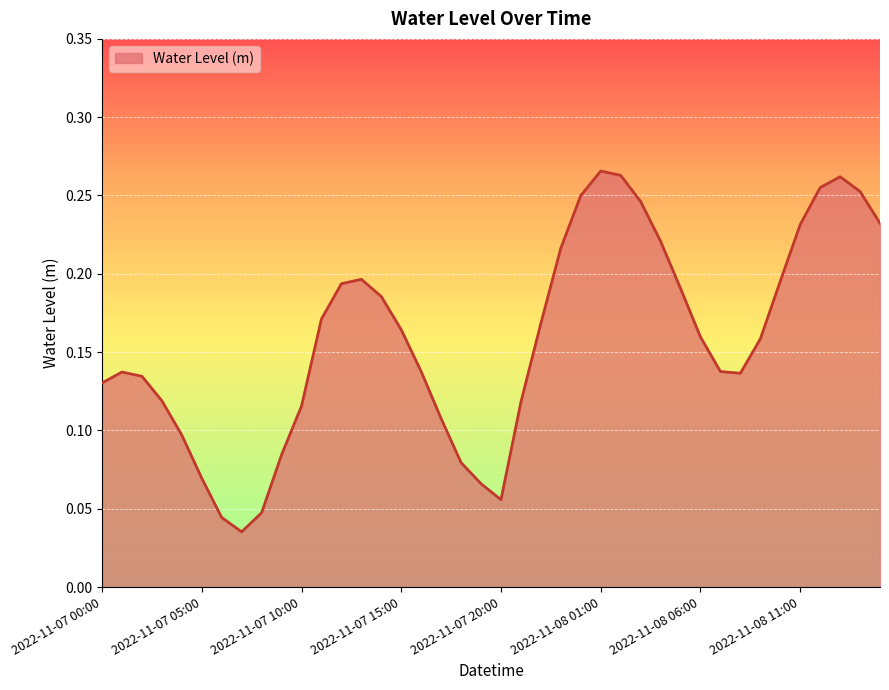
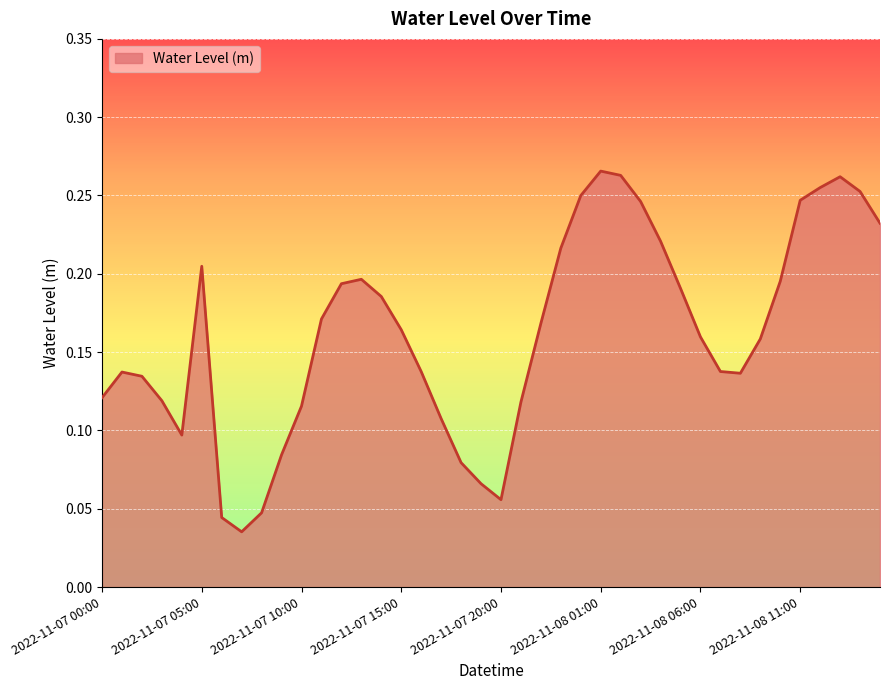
  {
-   "2022-11-07 00:00": 0.130,
-   "2022-11-07 05:00": 0.069,
+   "2022-11-07 00:00": 0.121,
+   "2022-11-07 05:00": 0.205,
    "2022-11-07 10:00": 0.116,
    "2022-11-07 15:00": 0.164,
    "2022-11-07 20:00": 0.056,
    "2022-11-08 01:00": 0.266,
    "2022-11-08 06:00": 0.160,
-   "2022-11-08 11:00": 0.231
+   "2022-11-08 11:00": 0.247
  }
